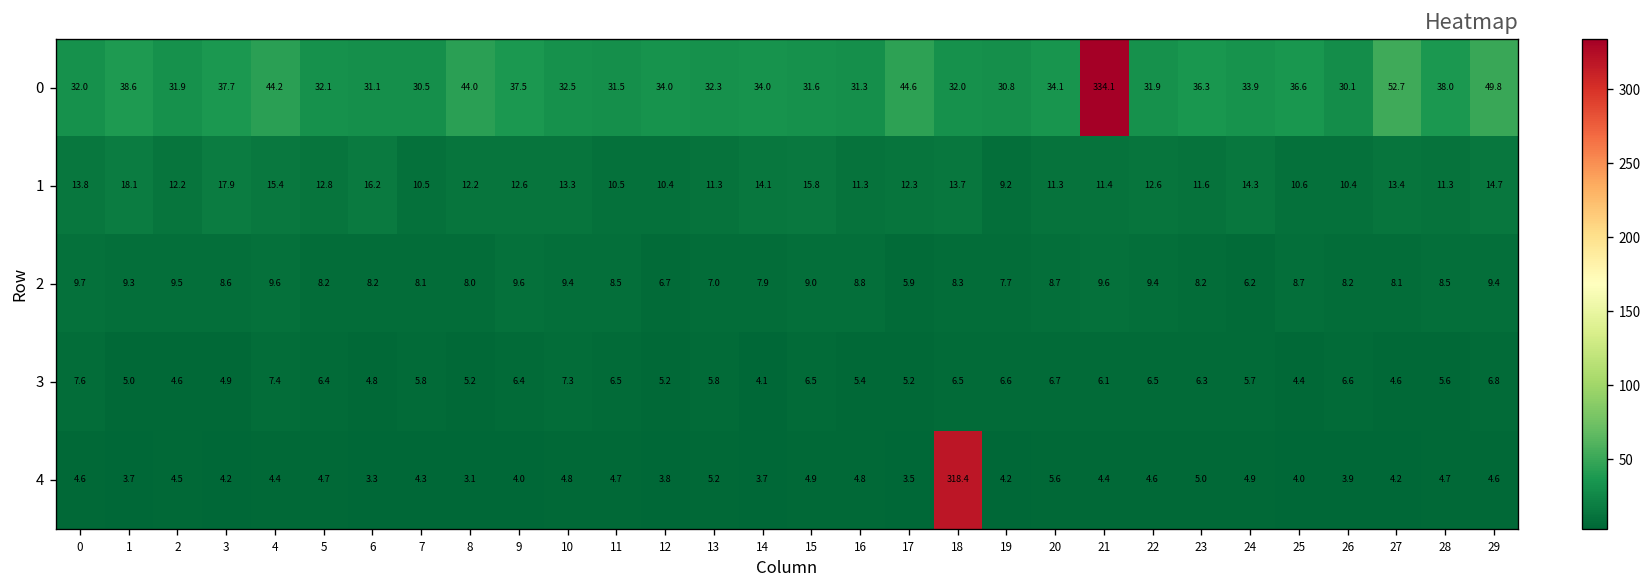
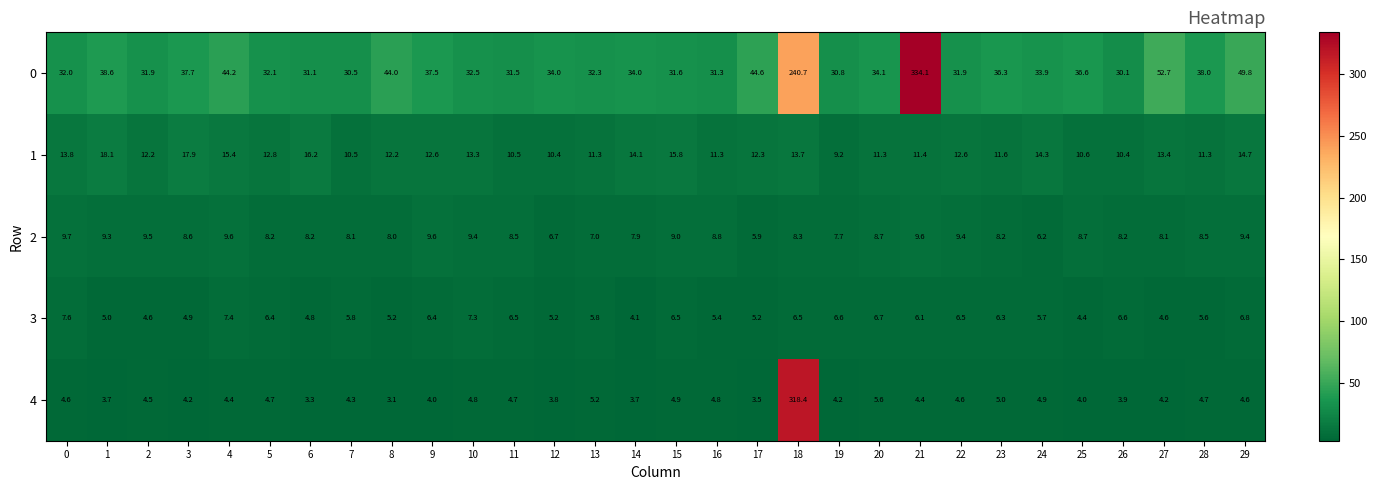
  {
    "0": {
      "0": 32.0,
      "1": 38.6,
      "2": 31.9,
      "3": 37.7,
      "4": 44.2,
      "5": 32.1,
      "6": 31.1,
      "7": 30.5,
      "8": 44.0,
      "9": 37.5,
      "10": 32.5,
      "11": 31.5,
      "12": 34.0,
      "13": 32.3,
      "14": 34.0,
      "15": 31.6,
      "16": 31.3,
      "17": 44.6,
-     "18": 32.0,
+     "18": 240.7,
      "19": 30.8,
      "20": 34.1,
      "21": 334.1,
      "22": 31.9,
      "23": 36.3,
      "24": 33.9,
      "25": 36.6,
      "26": 30.1,
      "27": 52.7,
      "28": 38.0,
      "29": 49.8
    },
    "1": {
      "0": 13.8,
      "1": 18.1,
      "2": 12.2,
      "3": 17.9,
      "4": 15.4,
      "5": 12.8,
      "6": 16.2,
      "7": 10.5,
      "8": 12.2,
      "9": 12.6,
      "10": 13.3,
      "11": 10.5,
      "12": 10.4,
      "13": 11.3,
      "14": 14.1,
      "15": 15.8,
      "16": 11.3,
      "17": 12.3,
      "18": 13.7,
      "19": 9.2,
      "20": 11.3,
      "21": 11.4,
      "22": 12.6,
      "23": 11.6,
      "24": 14.3,
      "25": 10.6,
      "26": 10.4,
      "27": 13.4,
      "28": 11.3,
      "29": 14.7
    },
    "2": {
      "0": 9.7,
      "1": 9.3,
      "2": 9.5,
      "3": 8.6,
      "4": 9.6,
      "5": 8.2,
      "6": 8.2,
      "7": 8.1,
      "8": 8.0,
      "9": 9.6,
      "10": 9.4,
      "11": 8.5,
      "12": 6.7,
      "13": 7.0,
      "14": 7.9,
      "15": 9.0,
      "16": 8.8,
      "17": 5.9,
      "18": 8.3,
      "19": 7.7,
      "20": 8.7,
      "21": 9.6,
      "22": 9.4,
      "23": 8.2,
      "24": 6.2,
      "25": 8.7,
      "26": 8.2,
      "27": 8.1,
      "28": 8.5,
      "29": 9.4
    },
    "3": {
      "0": 7.6,
      "1": 5.0,
      "2": 4.6,
      "3": 4.9,
      "4": 7.4,
      "5": 6.4,
      "6": 4.8,
      "7": 5.8,
      "8": 5.2,
      "9": 6.4,
      "10": 7.3,
      "11": 6.5,
      "12": 5.2,
      "13": 5.8,
      "14": 4.1,
      "15": 6.5,
      "16": 5.4,
      "17": 5.2,
      "18": 6.5,
      "19": 6.6,
      "20": 6.7,
      "21": 6.1,
      "22": 6.5,
      "23": 6.3,
      "24": 5.7,
      "25": 4.4,
      "26": 6.6,
      "27": 4.6,
      "28": 5.6,
      "29": 6.8
    },
    "4": {
      "0": 4.6,
      "1": 3.7,
      "2": 4.5,
      "3": 4.2,
      "4": 4.4,
      "5": 4.7,
      "6": 3.3,
      "7": 4.3,
      "8": 3.1,
      "9": 4.0,
      "10": 4.8,
      "11": 4.7,
      "12": 3.8,
      "13": 5.2,
      "14": 3.7,
      "15": 4.9,
      "16": 4.8,
      "17": 3.5,
      "18": 318.4,
      "19": 4.2,
      "20": 5.6,
      "21": 4.4,
      "22": 4.6,
      "23": 5.0,
      "24": 4.9,
      "25": 4.0,
      "26": 3.9,
      "27": 4.2,
      "28": 4.7,
      "29": 4.6
    }
  }
